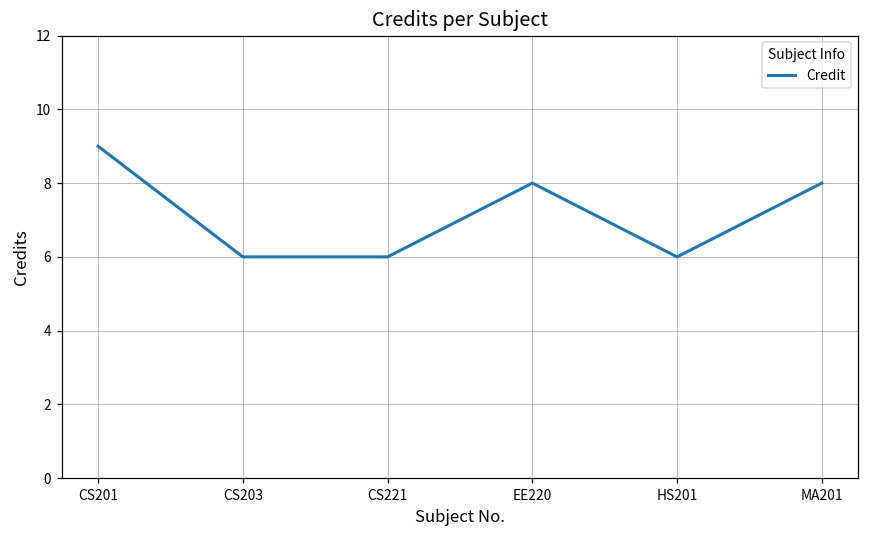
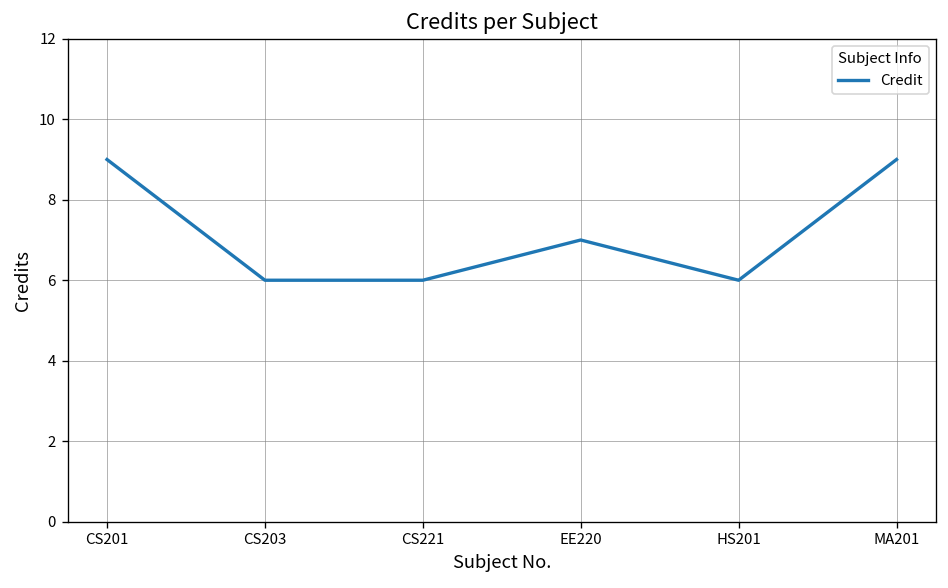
  {
    "CS201": 9,
    "CS203": 6,
    "CS221": 6,
-   "EE220": 8,
+   "EE220": 7,
    "HS201": 6,
-   "MA201": 8
+   "MA201": 9
  }
